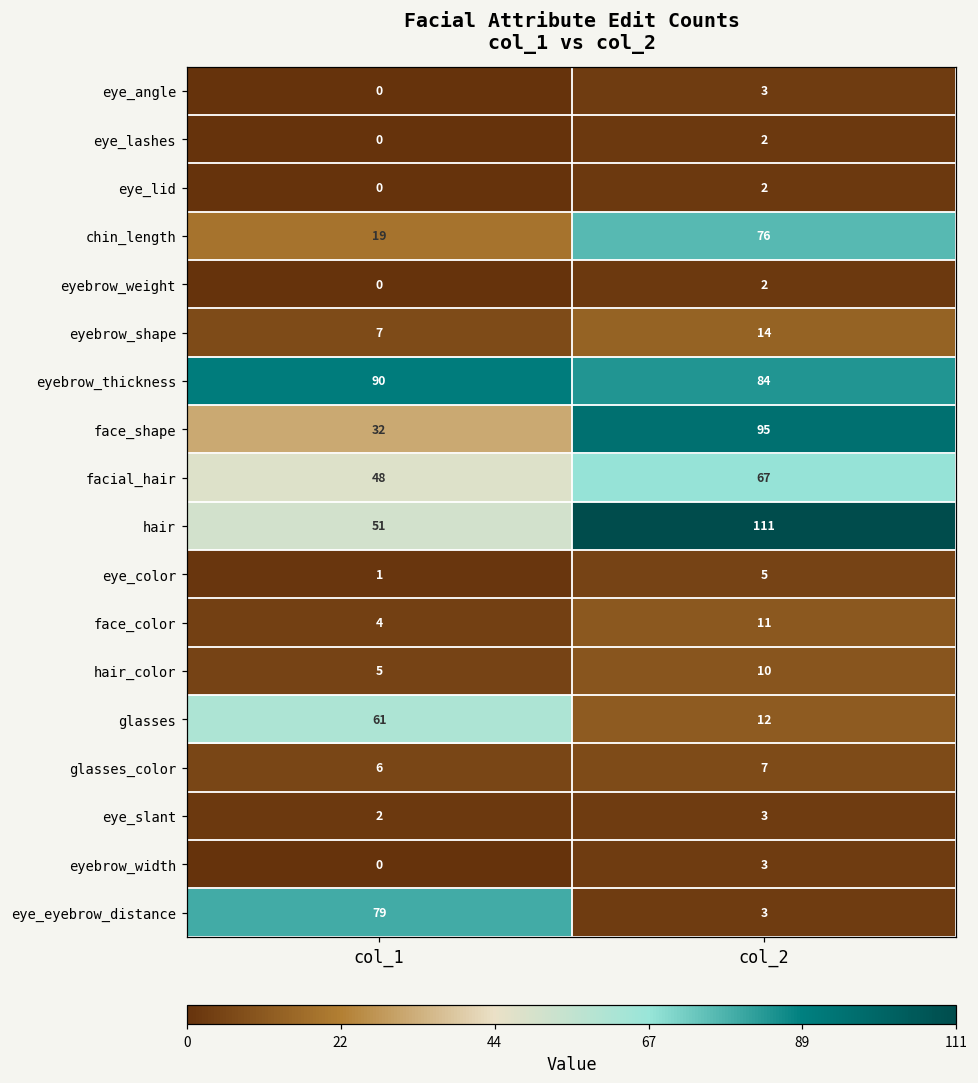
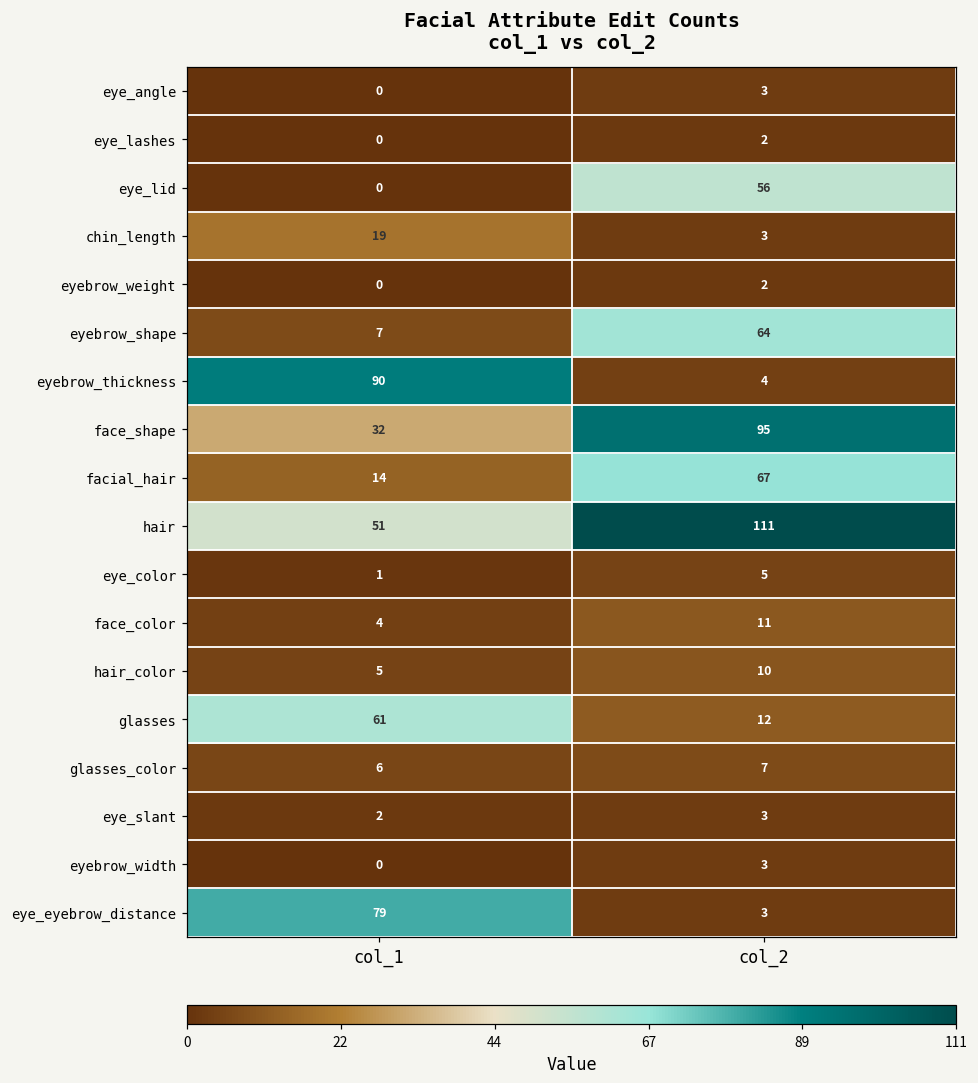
  {
    "eye_angle": {
      "col_1": 0,
      "col_2": 3
    },
    "eye_lashes": {
      "col_1": 0,
      "col_2": 2
    },
    "eye_lid": {
      "col_1": 0,
-     "col_2": 2
+     "col_2": 56
    },
    "chin_length": {
      "col_1": 19,
-     "col_2": 76
+     "col_2": 3
    },
    "eyebrow_weight": {
      "col_1": 0,
      "col_2": 2
    },
    "eyebrow_shape": {
      "col_1": 7,
-     "col_2": 14
+     "col_2": 64
    },
    "eyebrow_thickness": {
      "col_1": 90,
-     "col_2": 84
+     "col_2": 4
    },
    "face_shape": {
      "col_1": 32,
      "col_2": 95
    },
    "facial_hair": {
-     "col_1": 48,
+     "col_1": 14,
      "col_2": 67
    },
    "hair": {
      "col_1": 51,
      "col_2": 111
    },
    "eye_color": {
      "col_1": 1,
      "col_2": 5
    },
    "face_color": {
      "col_1": 4,
      "col_2": 11
    },
    "hair_color": {
      "col_1": 5,
      "col_2": 10
    },
    "glasses": {
      "col_1": 61,
      "col_2": 12
    },
    "glasses_color": {
      "col_1": 6,
      "col_2": 7
    },
    "eye_slant": {
      "col_1": 2,
      "col_2": 3
    },
    "eyebrow_width": {
      "col_1": 0,
      "col_2": 3
    },
    "eye_eyebrow_distance": {
      "col_1": 79,
      "col_2": 3
    }
  }
